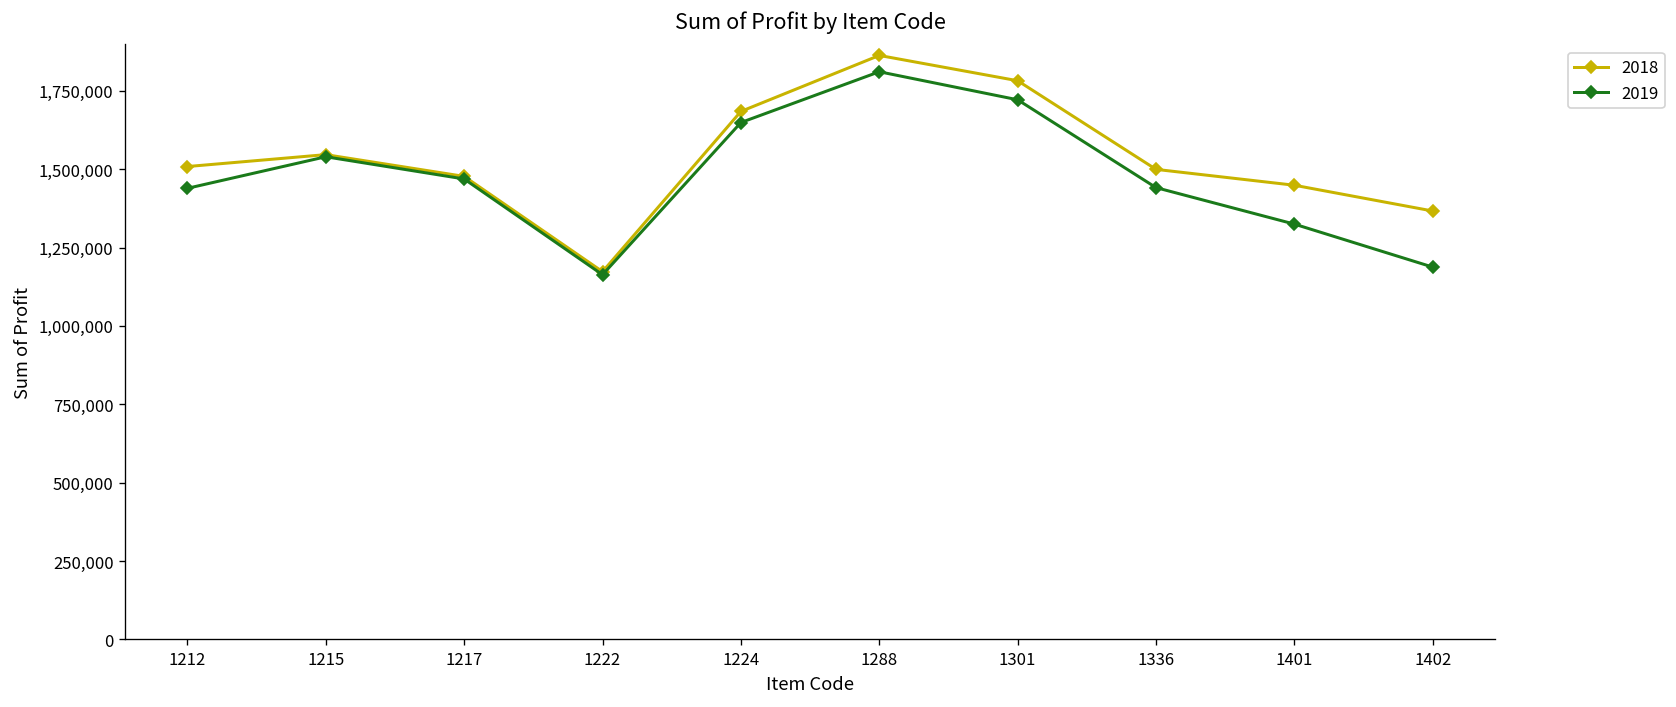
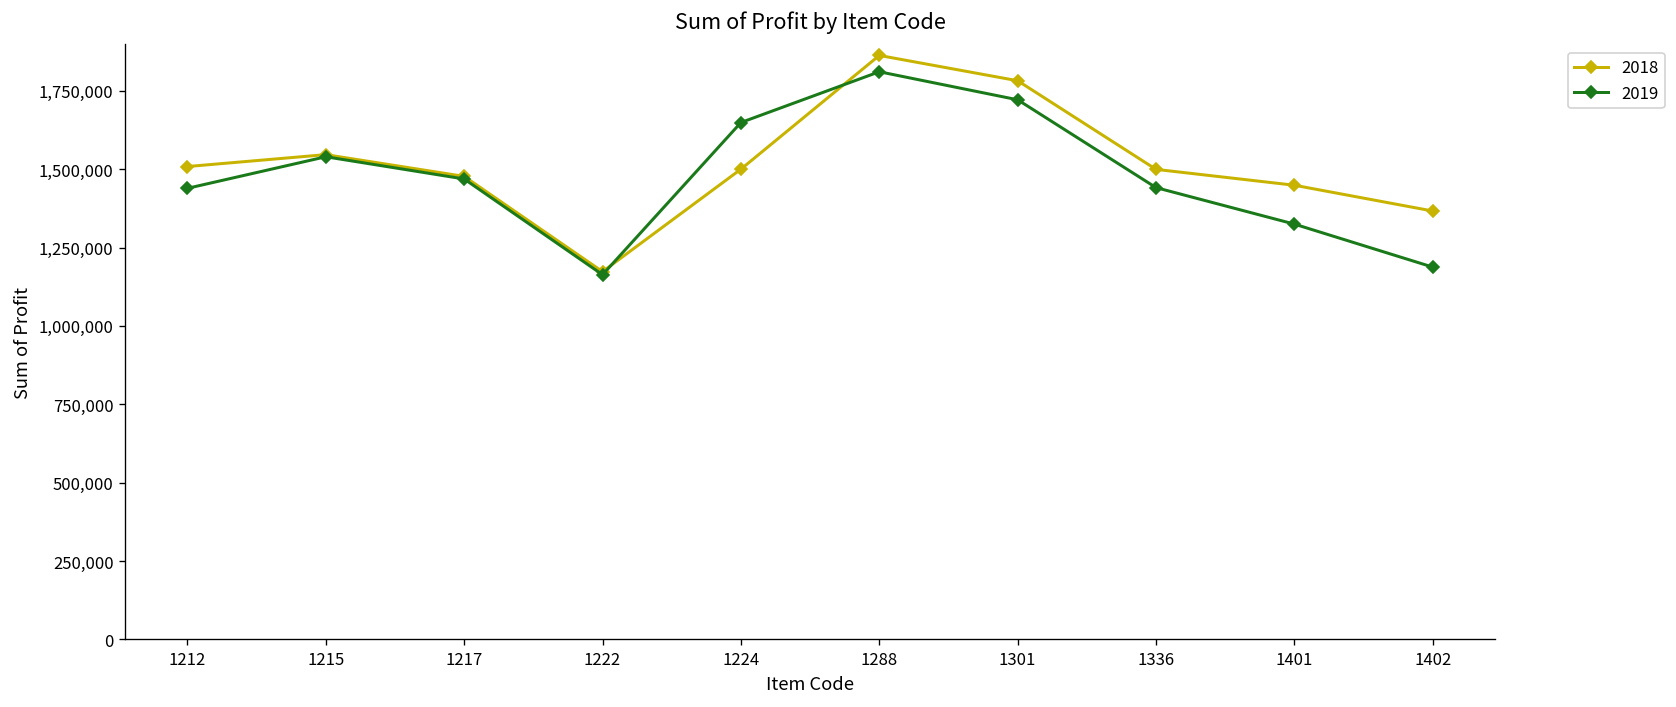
  {
    "2018": {
      "1212": "1,510,000",
      "1222": "1,170,000",
-     "1224": "1,680,000",
+     "1224": "1,500,000",
      "1288": "1,860,000",
      "1301": "1,780,000",
      "1336": "1,500,000",
      "1401": "1,450,000",
      "1402": "1,370,000"
    },
    "2019": {
      "1212": "1,440,000",
      "1222": "1,160,000",
      "1224": "1,650,000",
      "1288": "1,810,000",
      "1301": "1,720,000",
      "1336": "1,440,000",
      "1401": "1,320,000",
      "1402": "1,190,000"
    }
  }
